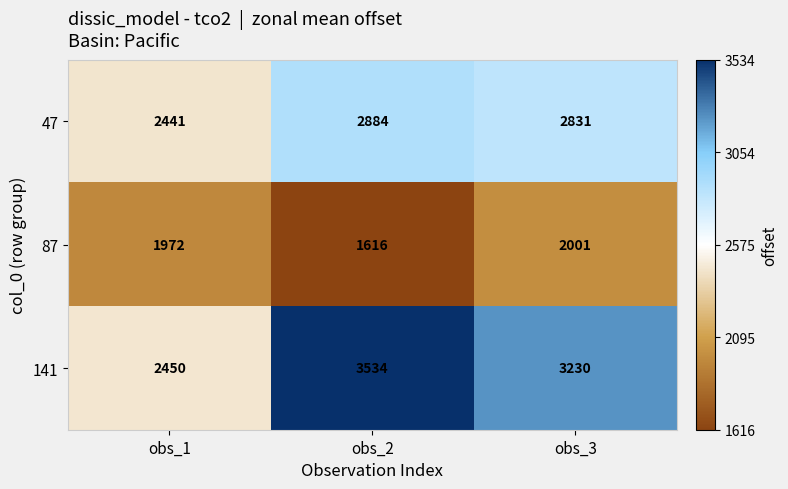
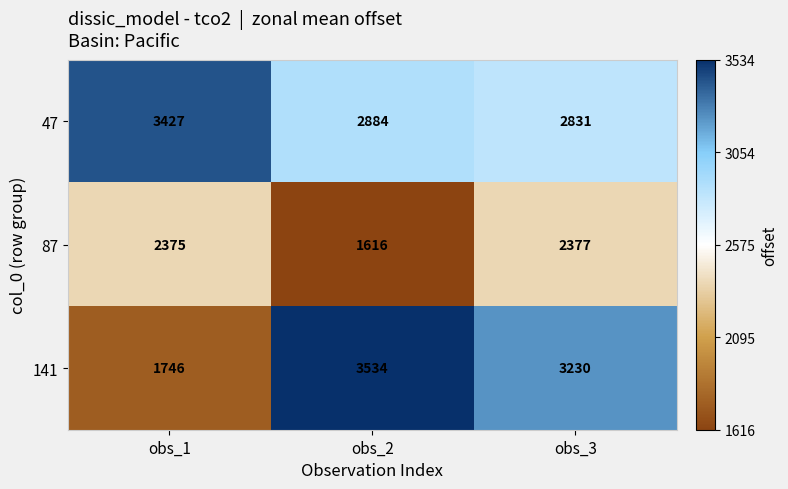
  {
    "47": {
-     "obs_1": 2441,
+     "obs_1": 3427,
      "obs_2": 2884,
      "obs_3": 2831
    },
    "87": {
-     "obs_1": 1972,
+     "obs_1": 2375,
      "obs_2": 1616,
-     "obs_3": 2001
+     "obs_3": 2377
    },
    "141": {
-     "obs_1": 2450,
+     "obs_1": 1746,
      "obs_2": 3534,
      "obs_3": 3230
    }
  }
